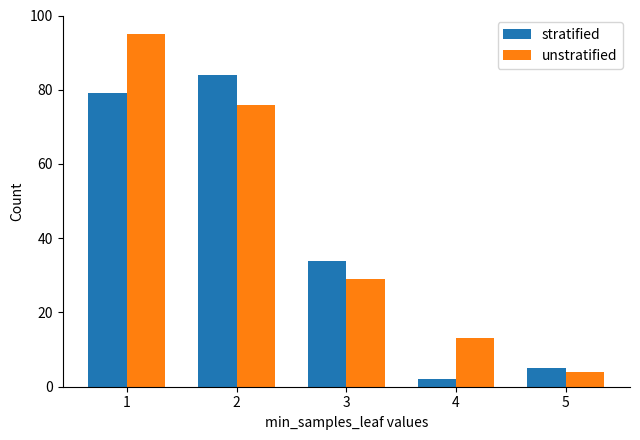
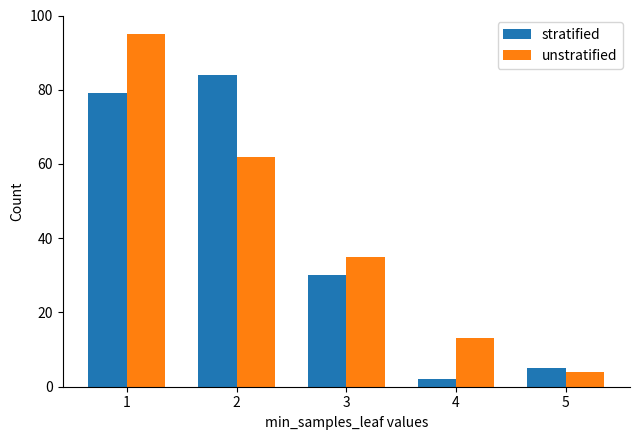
  {
    "stratified": {
      "1": 79,
      "2": 84,
-     "3": 34,
+     "3": 30,
      "4": 2,
      "5": 5
    },
    "unstratified": {
      "1": 95,
-     "2": 76,
-     "3": 29,
+     "2": 62,
+     "3": 35,
      "4": 13,
      "5": 4
    }
  }
